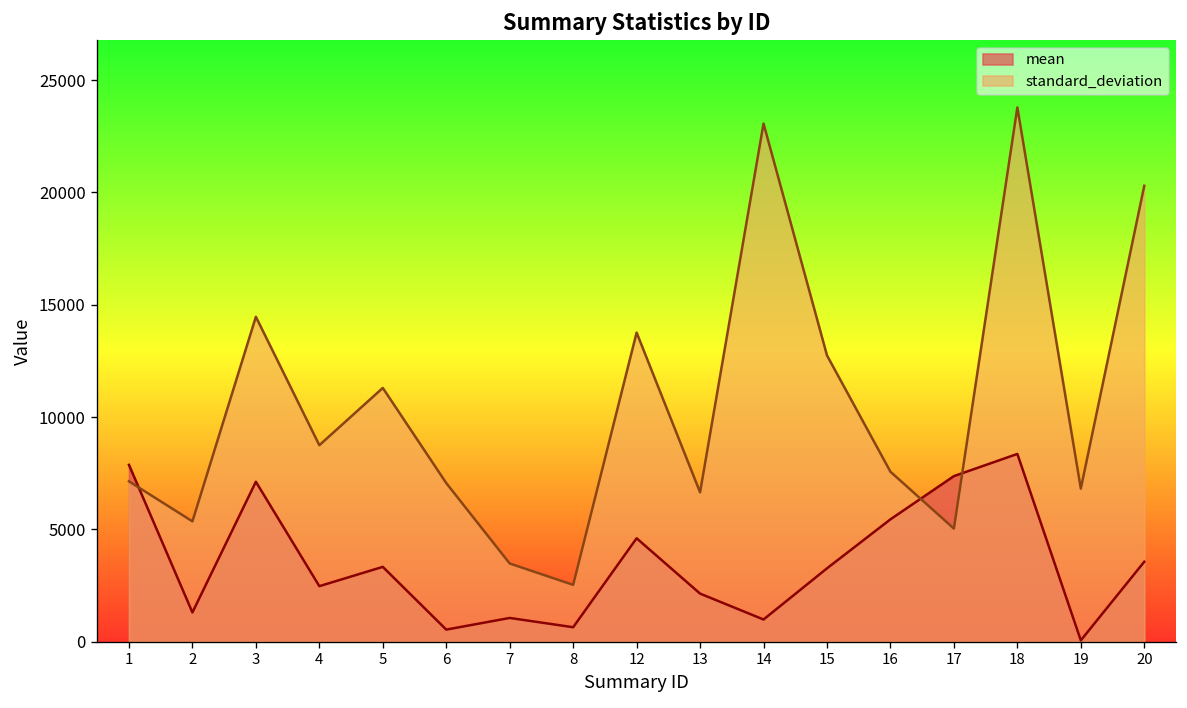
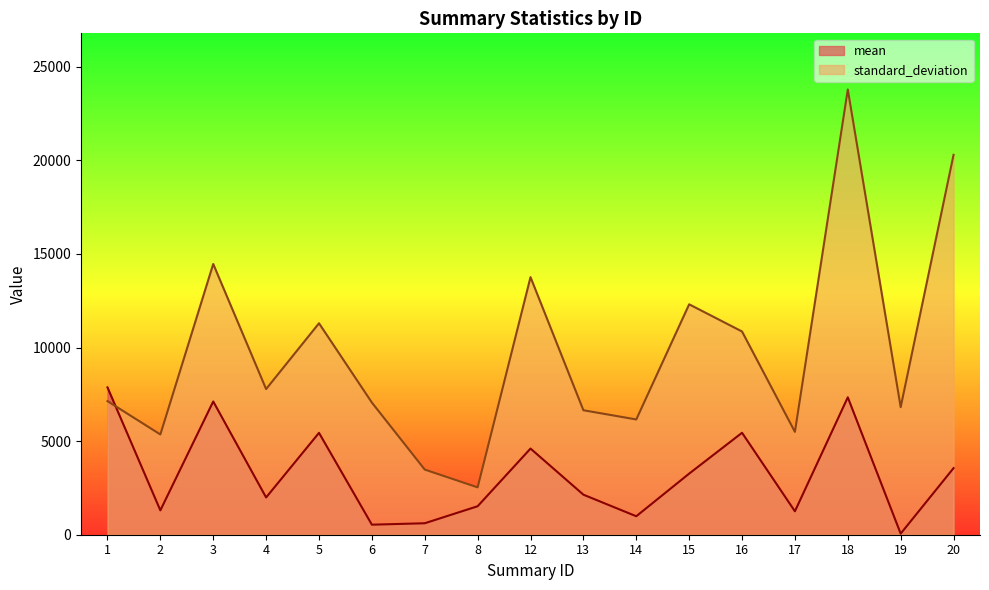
  {
    "mean": {
      "1": 7900,
      "2": 1300,
      "3": 7100,
-     "4": 2500,
-     "5": 3300,
+     "4": 2000,
+     "5": 5400,
      "6": 500,
-     "7": 1100,
-     "8": 600,
+     "7": 600,
+     "8": 1500,
      "12": 4600,
      "13": 2100,
      "14": 1000,
      "15": 3300,
      "16": 5400,
-     "17": 7400,
-     "18": 8400,
+     "17": 1300,
+     "18": 7300,
      "19": 100,
      "20": 3600
    },
    "standard_deviation": {
      "1": 7100,
      "2": 5400,
      "3": 14500,
-     "4": 8700,
+     "4": 7800,
      "5": 11300,
      "6": 7100,
      "7": 3500,
      "8": 2500,
      "12": 13800,
      "13": 6600,
-     "14": 23100,
-     "15": 12700,
-     "16": 7600,
-     "17": 5000,
+     "14": 6200,
+     "15": 12300,
+     "16": 10900,
+     "17": 5500,
      "18": 23800,
      "19": 6800,
      "20": 20300
    }
  }
